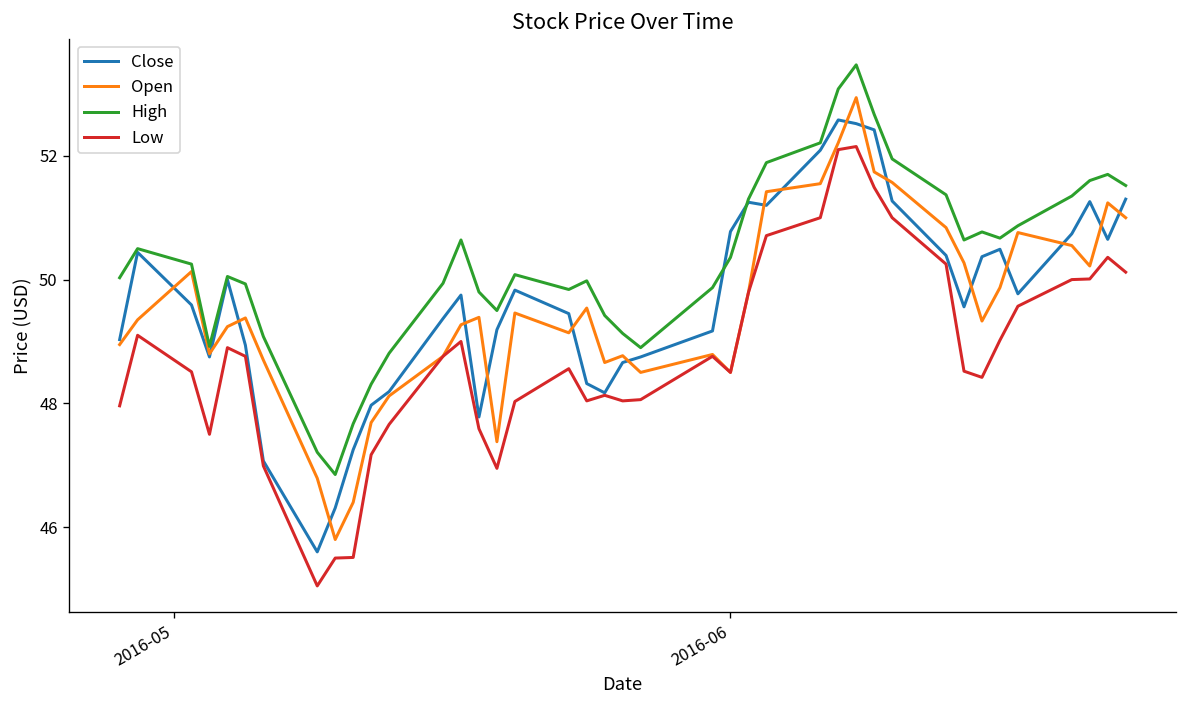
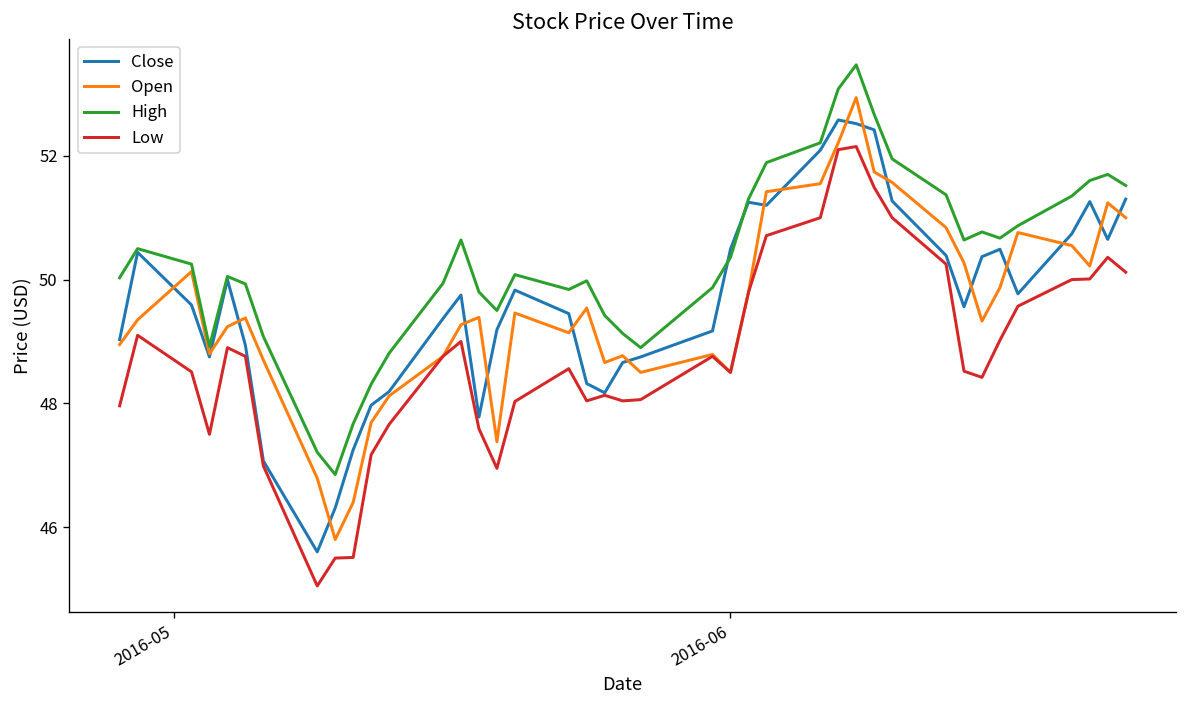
  {
    "Close": {
-     "2016-06": 50.8
+     "2016-06": 50.5
    },
    "High": {
      "2016-06": 50.4
    }
  }
